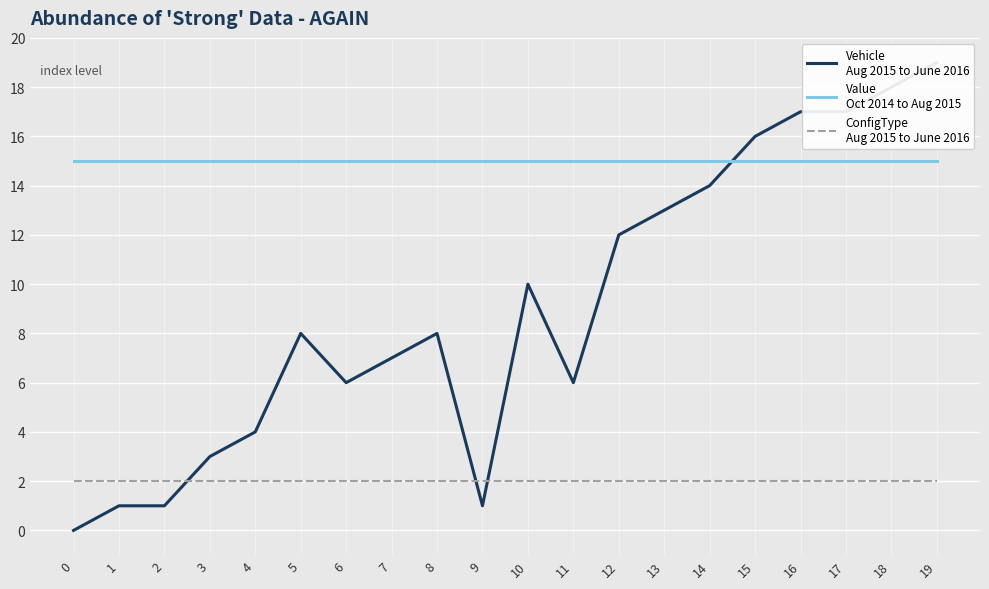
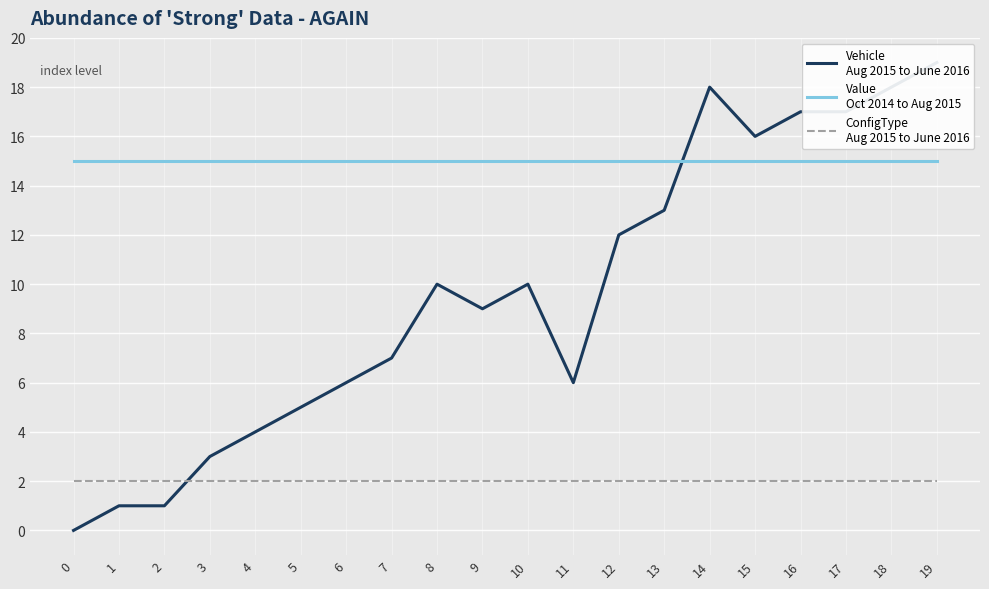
  {
    "Vehicle Aug 2015 to June 2016": {
      "0": 0,
      "1": 1,
      "2": 1,
      "3": 3,
      "4": 4,
-     "5": 8,
+     "5": 5,
      "6": 6,
      "7": 7,
-     "8": 8,
-     "9": 1,
+     "8": 10,
+     "9": 9,
      "10": 10,
      "11": 6,
      "12": 12,
      "13": 13,
-     "14": 14,
+     "14": 18,
      "15": 16,
      "16": 17
    },
    "Value Oct 2014 to Aug 2015": {
      "0": 15,
      "1": 15,
      "2": 15,
      "3": 15,
      "4": 15,
      "5": 15,
      "6": 15,
      "7": 15,
      "8": 15,
      "9": 15,
      "10": 15,
      "11": 15,
      "12": 15,
      "13": 15,
      "14": 15,
      "15": 15,
      "16": 15,
      "17": 15,
      "18": 15,
      "19": 15
    },
    "ConfigType Aug 2015 to June 2016": {
      "0": 2,
      "1": 2,
      "2": 2,
      "3": 2,
      "4": 2,
      "5": 2,
      "6": 2,
      "7": 2,
      "8": 2,
      "9": 2,
      "10": 2,
      "11": 2,
      "12": 2,
      "13": 2,
      "14": 2,
      "15": 2,
      "16": 2,
      "17": 2,
      "18": 2,
      "19": 2
    }
  }
